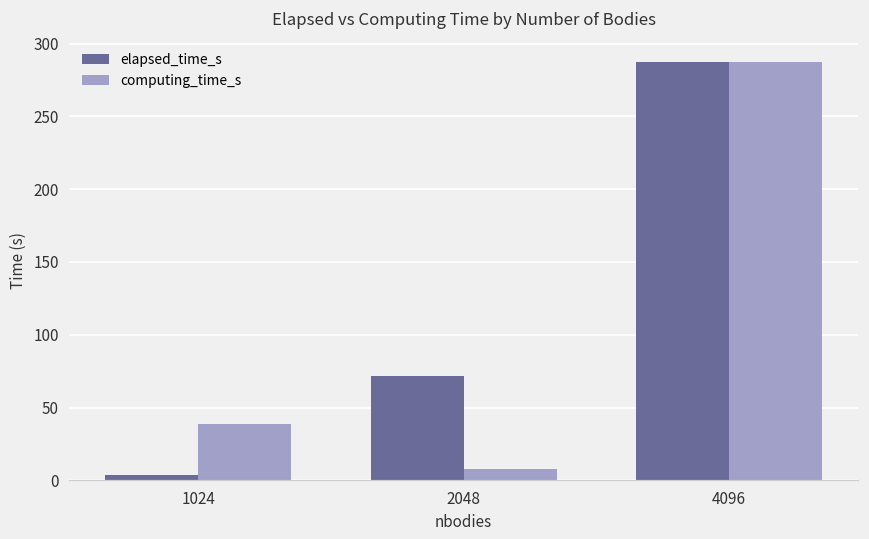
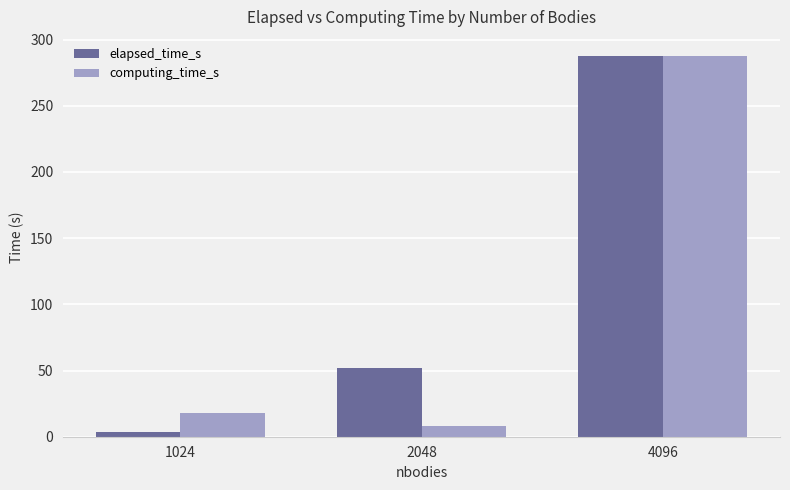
  {
    "elapsed_time_s": {
      "1024": 4,
-     "2048": 72,
+     "2048": 52,
      "4096": 288
    },
    "computing_time_s": {
-     "1024": 39,
+     "1024": 18,
      "2048": 8,
      "4096": 288
    }
  }
